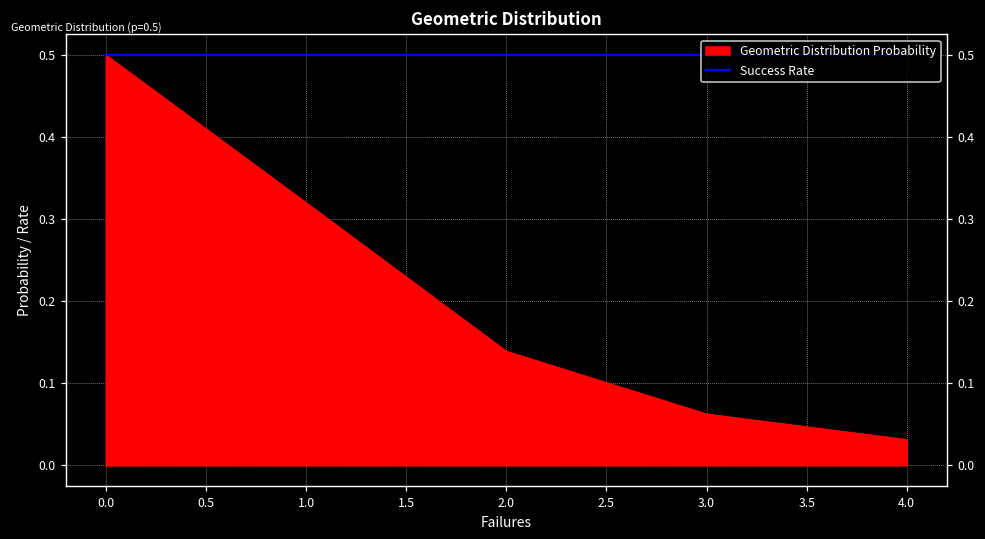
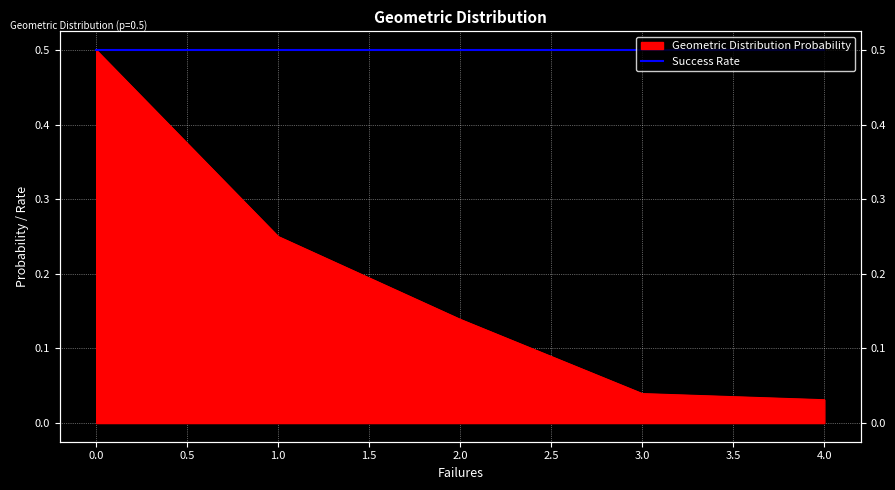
  {
    "Geometric Distribution Probability": {
-     "1.0": 0.32,
+     "1.0": 0.25,
      "2.0": 0.14,
-     "3.0": 0.06,
+     "3.0": 0.04,
      "4.0": 0.03
    },
    "Success Rate": {
      "1.0": 0.50,
      "2.0": 0.50
    }
  }
